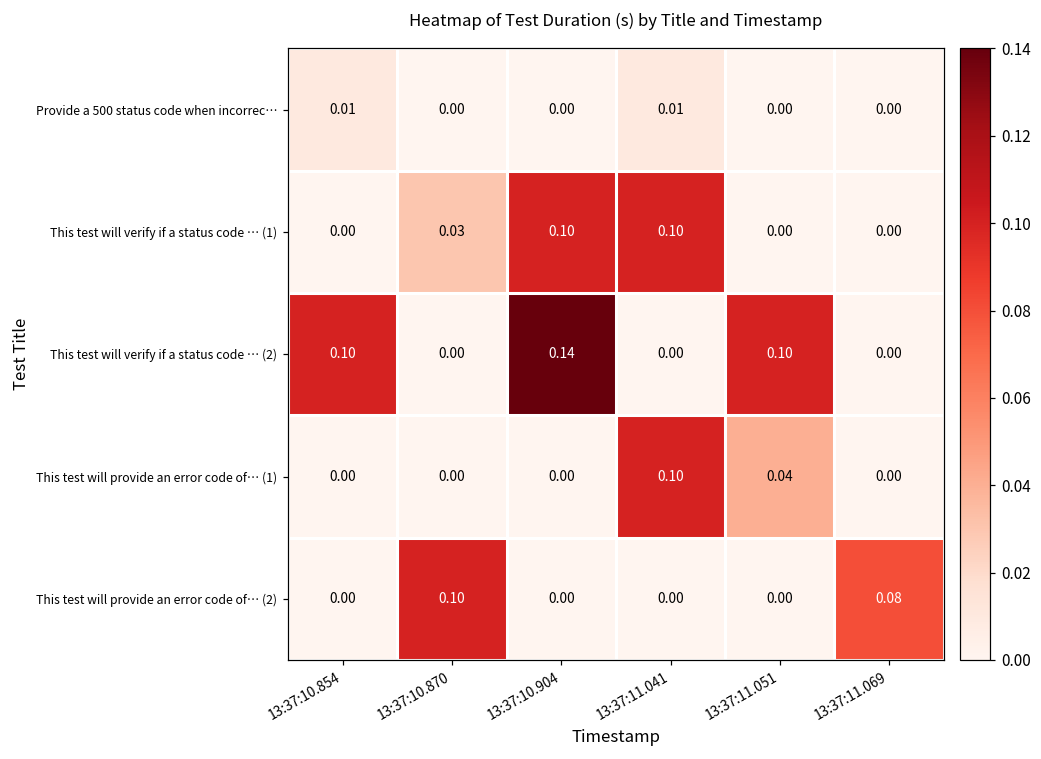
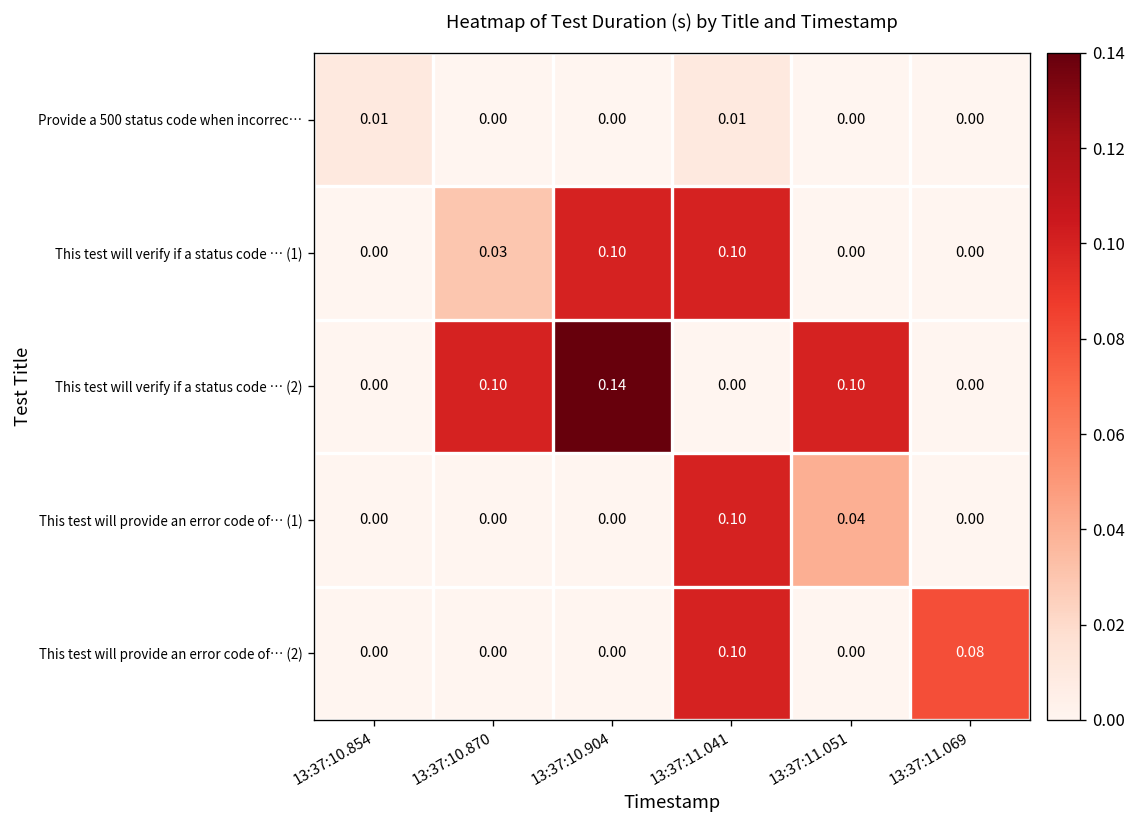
  {
    "Provide a 500 status code when incorrec…": {
      "13:37:10.854": 0.01,
      "13:37:10.870": 0.00,
      "13:37:10.904": 0.00,
      "13:37:11.041": 0.01,
      "13:37:11.051": 0.00,
      "13:37:11.069": 0.00
    },
    "This test will verify if a status code … (1)": {
      "13:37:10.854": 0.00,
      "13:37:10.870": 0.03,
      "13:37:10.904": 0.10,
      "13:37:11.041": 0.10,
      "13:37:11.051": 0.00,
      "13:37:11.069": 0.00
    },
    "This test will verify if a status code … (2)": {
-     "13:37:10.854": 0.10,
-     "13:37:10.870": 0.00,
+     "13:37:10.854": 0.00,
+     "13:37:10.870": 0.10,
      "13:37:10.904": 0.14,
      "13:37:11.041": 0.00,
      "13:37:11.051": 0.10,
      "13:37:11.069": 0.00
    },
    "This test will provide an error code of… (1)": {
      "13:37:10.854": 0.00,
      "13:37:10.870": 0.00,
      "13:37:10.904": 0.00,
      "13:37:11.041": 0.10,
      "13:37:11.051": 0.04,
      "13:37:11.069": 0.00
    },
    "This test will provide an error code of… (2)": {
      "13:37:10.854": 0.00,
-     "13:37:10.870": 0.10,
+     "13:37:10.870": 0.00,
      "13:37:10.904": 0.00,
-     "13:37:11.041": 0.00,
+     "13:37:11.041": 0.10,
      "13:37:11.051": 0.00,
      "13:37:11.069": 0.08
    }
  }
